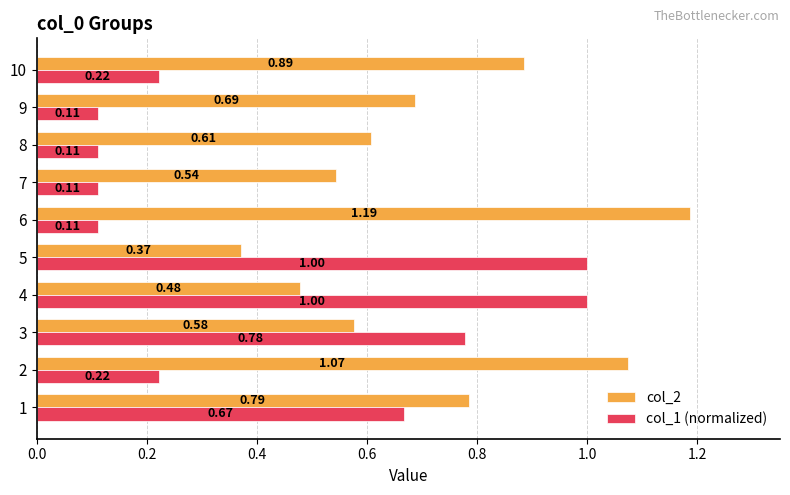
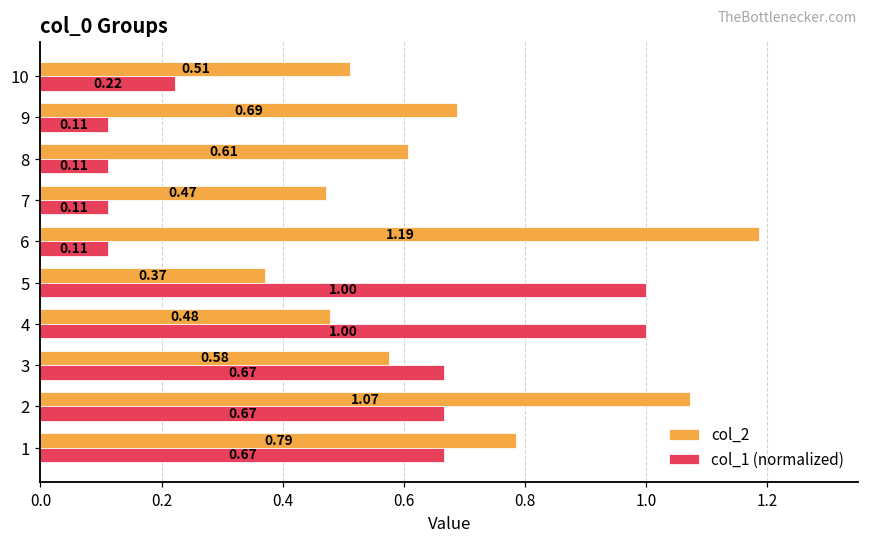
  {
    "col_2": {
-     "10": 0.89,
+     "10": 0.51,
      "9": 0.69,
      "8": 0.61,
-     "7": 0.54,
+     "7": 0.47,
      "6": 1.19,
      "5": 0.37,
      "4": 0.48,
      "3": 0.58,
      "2": 1.07,
      "1": 0.79
    },
    "col_1 (normalized)": {
      "10": 0.22,
      "9": 0.11,
      "8": 0.11,
      "7": 0.11,
      "6": 0.11,
      "5": 1.00,
      "4": 1.00,
-     "3": 0.78,
-     "2": 0.22,
+     "3": 0.67,
+     "2": 0.67,
      "1": 0.67
    }
  }
